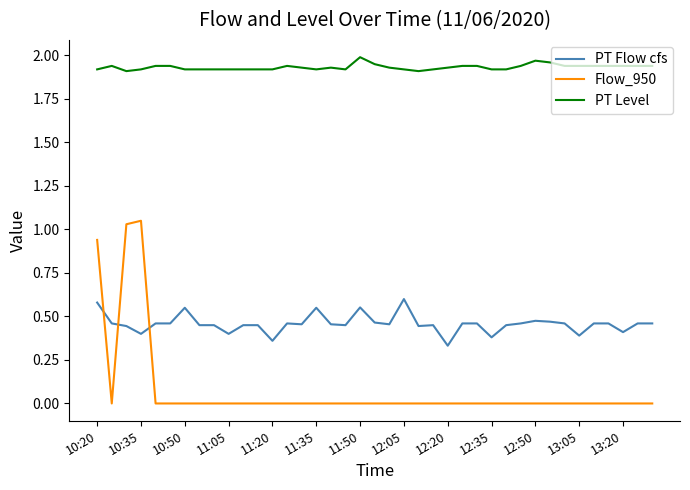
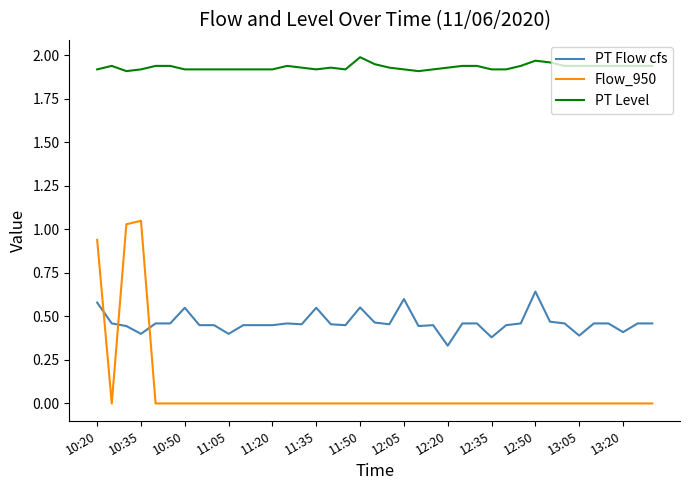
  {
    "PT Flow cfs": {
      "10:20": 0.58,
      "10:35": 0.40,
      "10:50": 0.55,
      "11:05": 0.40,
-     "11:20": 0.36,
+     "11:20": 0.45,
      "11:35": 0.55,
      "11:50": 0.55,
      "12:05": 0.60,
      "12:20": 0.33,
      "12:35": 0.38,
-     "12:50": 0.48,
+     "12:50": 0.64,
      "13:05": 0.39,
      "13:20": 0.41
    },
    "Flow_950": {
      "10:20": 0.94,
      "10:35": 1.05,
      "10:50": 0.00,
      "11:05": 0.00,
      "11:20": 0.00,
      "11:35": 0.00,
      "11:50": 0.00,
      "12:05": 0.00,
      "12:20": 0.00,
      "12:35": 0.00,
      "12:50": 0.00,
      "13:05": 0.00,
      "13:20": 0.00
    },
    "PT Level": {
      "10:20": 1.92,
      "10:35": 1.92,
      "10:50": 1.92,
      "11:05": 1.92,
      "11:20": 1.92,
      "11:35": 1.92,
      "11:50": 1.99,
      "12:05": 1.92,
      "12:20": 1.93,
      "12:35": 1.92,
      "12:50": 1.97
    }
  }
